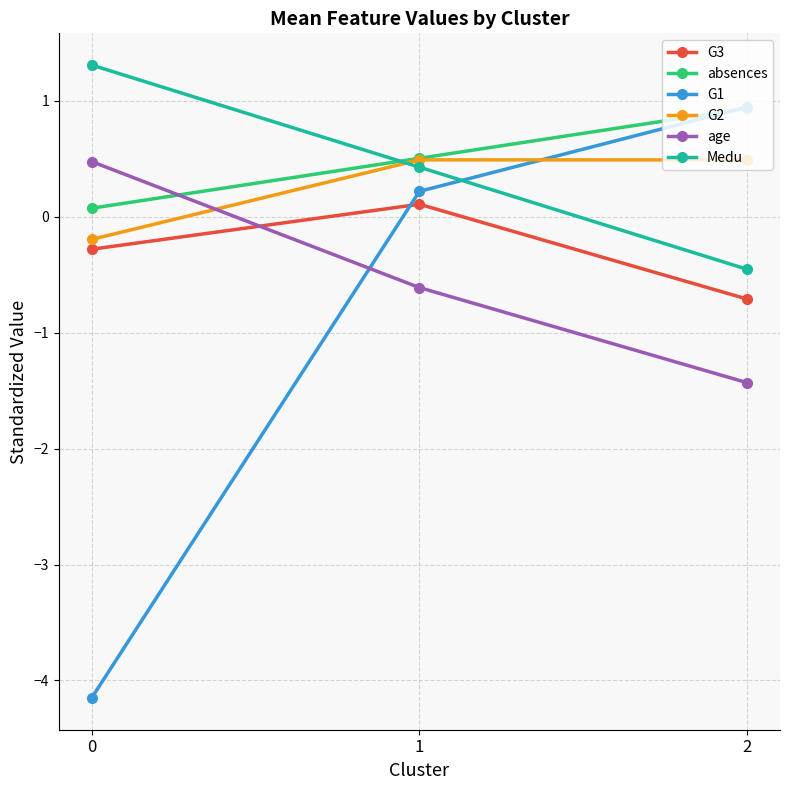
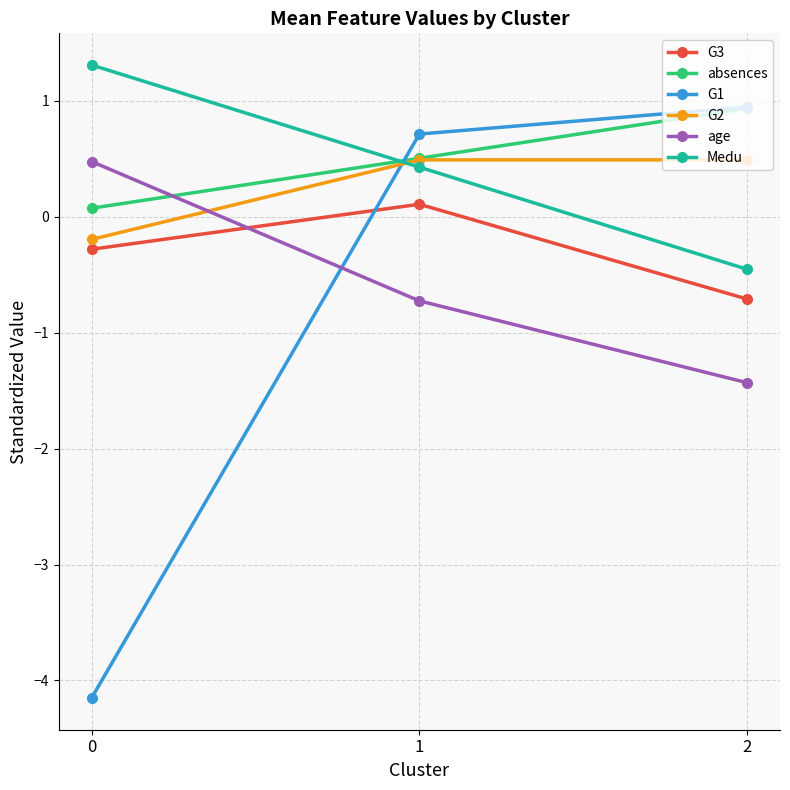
  {
    "G3": {
      "0": -0.28,
      "1": 0.11,
      "2": -0.71
    },
    "G1": {
      "0": -4.15,
-     "1": 0.22
+     "1": 0.71
    },
    "G2": {
      "0": -0.20
    },
    "age": {
      "0": 0.48,
-     "1": -0.61,
+     "1": -0.73,
      "2": -1.43
    }
  }
